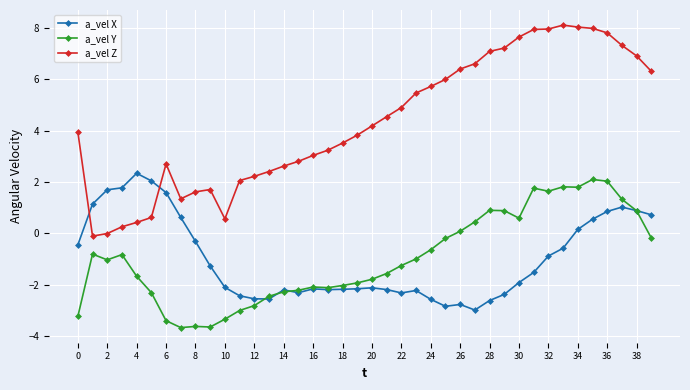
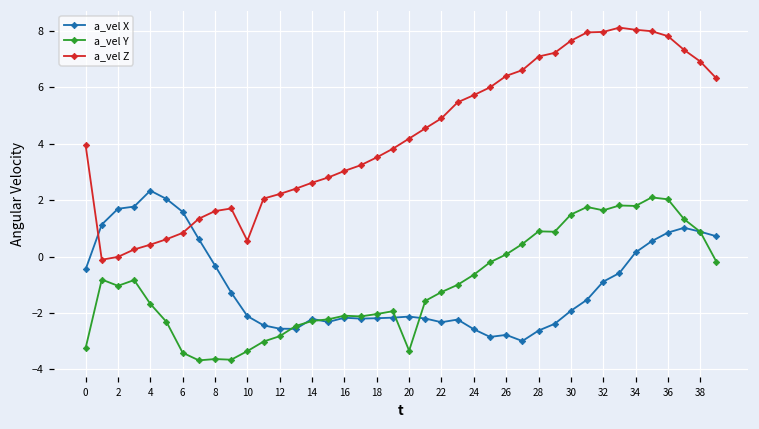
  {
    "a_vel X": {
      "0": -0.5,
      "2": 1.7,
      "4": 2.3,
      "6": 1.6,
      "8": -0.3,
      "10": -2.1,
      "12": -2.6,
      "18": -2.2,
      "20": -2.1,
      "22": -2.3,
      "24": -2.6,
      "26": -2.8,
      "28": -2.6,
      "30": -1.9,
      "32": -0.9,
      "34": 0.1,
      "36": 0.8
    },
    "a_vel Y": {
      "0": -3.2,
      "2": -1.0,
      "4": -1.7,
      "6": -3.4,
      "8": -3.6,
      "10": -3.3,
      "12": -2.8,
      "18": -2.0,
-     "20": -1.8,
+     "20": -3.3,
      "22": -1.3,
      "24": -0.6,
      "26": 0.1,
      "28": 0.9,
-     "30": 0.6,
+     "30": 1.5,
      "32": 1.6,
      "34": 1.8,
      "36": 2.0
    },
    "a_vel Z": {
      "0": 4.0,
      "2": 0.0,
      "4": 0.4,
-     "6": 2.7,
+     "6": 0.8,
      "8": 1.6,
      "10": 0.6,
      "12": 2.2,
      "14": 2.6,
      "16": 3.0,
      "18": 3.5,
      "20": 4.2,
      "22": 4.9,
      "24": 5.7,
      "26": 6.4,
      "28": 7.1,
      "30": 7.6,
      "32": 8.0,
      "34": 8.0,
      "36": 7.8,
      "38": 6.9
    }
  }
